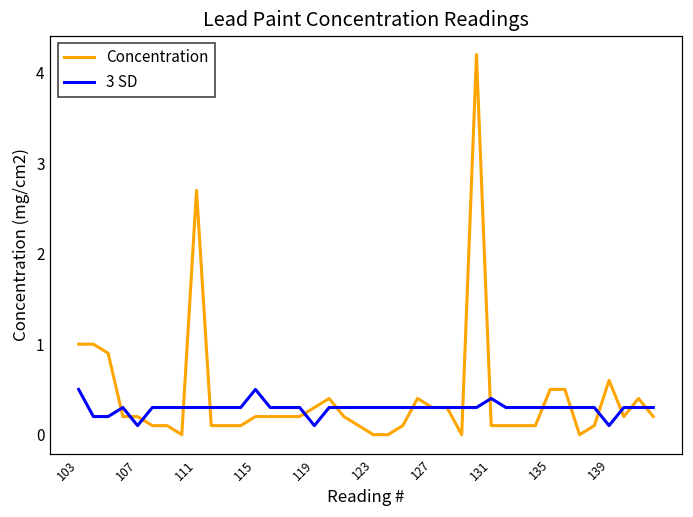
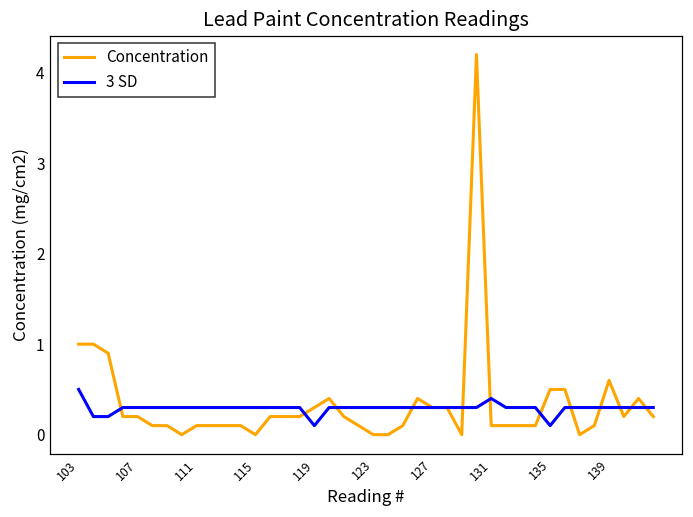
  {
    "Concentration": {
      "103": 1.0,
      "107": 0.2,
-     "111": 2.7,
-     "115": 0.2,
+     "111": 0.1,
+     "115": 0.0,
      "119": 0.3,
      "123": 0.0,
      "131": 0.1,
      "135": 0.5,
      "139": 0.6
    },
    "3 SD": {
      "103": 0.5,
-     "107": 0.1,
+     "107": 0.3,
      "111": 0.3,
-     "115": 0.5,
+     "115": 0.3,
      "119": 0.1,
      "123": 0.3,
      "131": 0.4,
-     "135": 0.3,
-     "139": 0.1
+     "135": 0.1,
+     "139": 0.3
    }
  }
